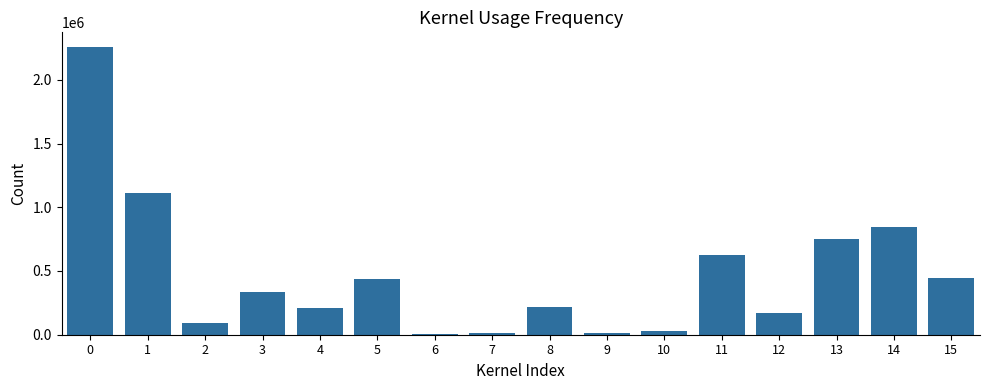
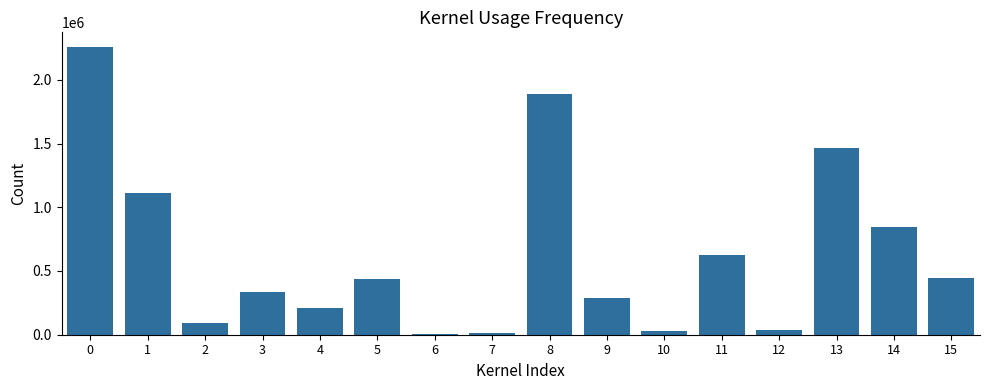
  {
    "0": 2260000,
    "1": 1110000,
    "2": 90000,
    "3": 340000,
    "4": 210000,
    "5": 440000,
-   "8": 220000,
-   "9": 10000,
+   "8": 1890000,
+   "9": 290000,
    "10": 30000,
    "11": 630000,
-   "12": 170000,
-   "13": 750000,
+   "12": 40000,
+   "13": 1470000,
    "14": 840000,
    "15": 450000
  }
